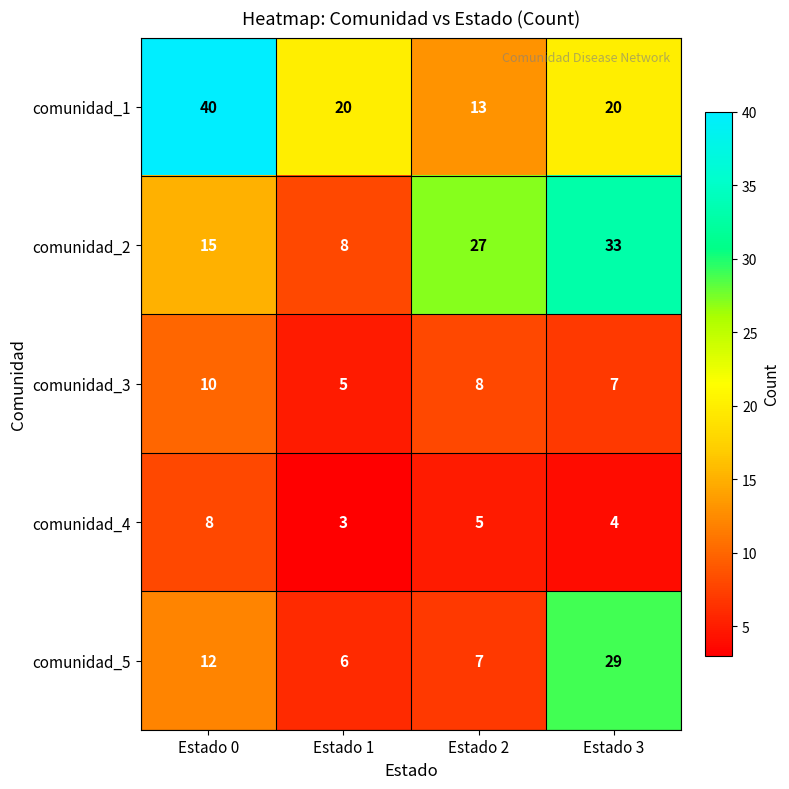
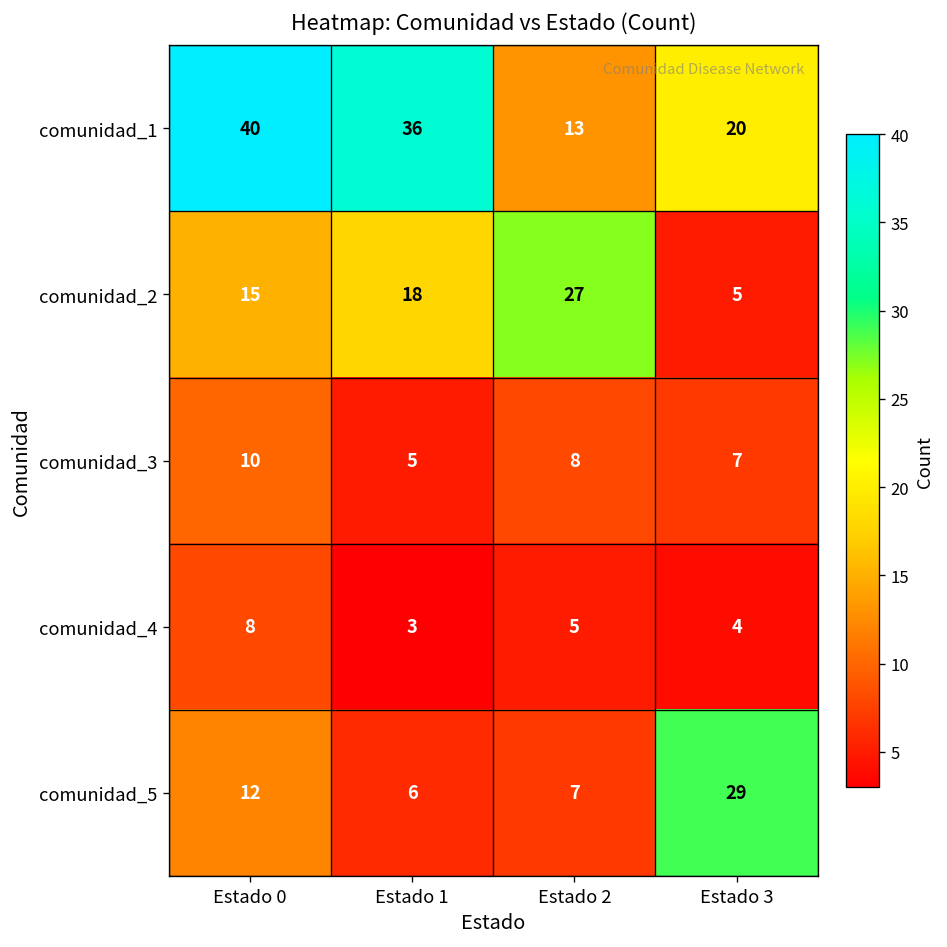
  {
    "comunidad_1": {
      "Estado 0": 40,
-     "Estado 1": 20,
+     "Estado 1": 36,
      "Estado 2": 13
    },
    "comunidad_2": {
      "Estado 0": 15,
-     "Estado 1": 8,
+     "Estado 1": 18,
      "Estado 2": 27,
-     "Estado 3": 33
+     "Estado 3": 5
    },
    "comunidad_3": {
      "Estado 0": 10,
      "Estado 1": 5,
      "Estado 2": 8,
      "Estado 3": 7
    },
    "comunidad_4": {
      "Estado 0": 8,
      "Estado 1": 3,
      "Estado 2": 5,
      "Estado 3": 4
    },
    "comunidad_5": {
      "Estado 0": 12,
      "Estado 1": 6,
      "Estado 2": 7,
      "Estado 3": 29
    }
  }
